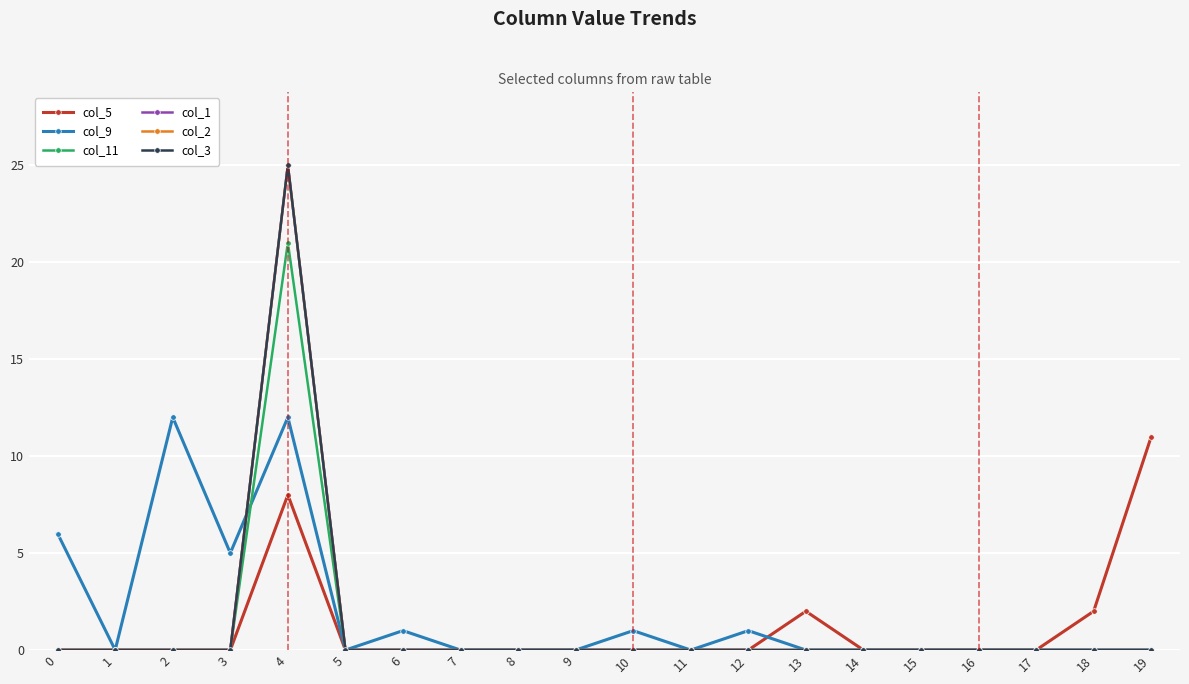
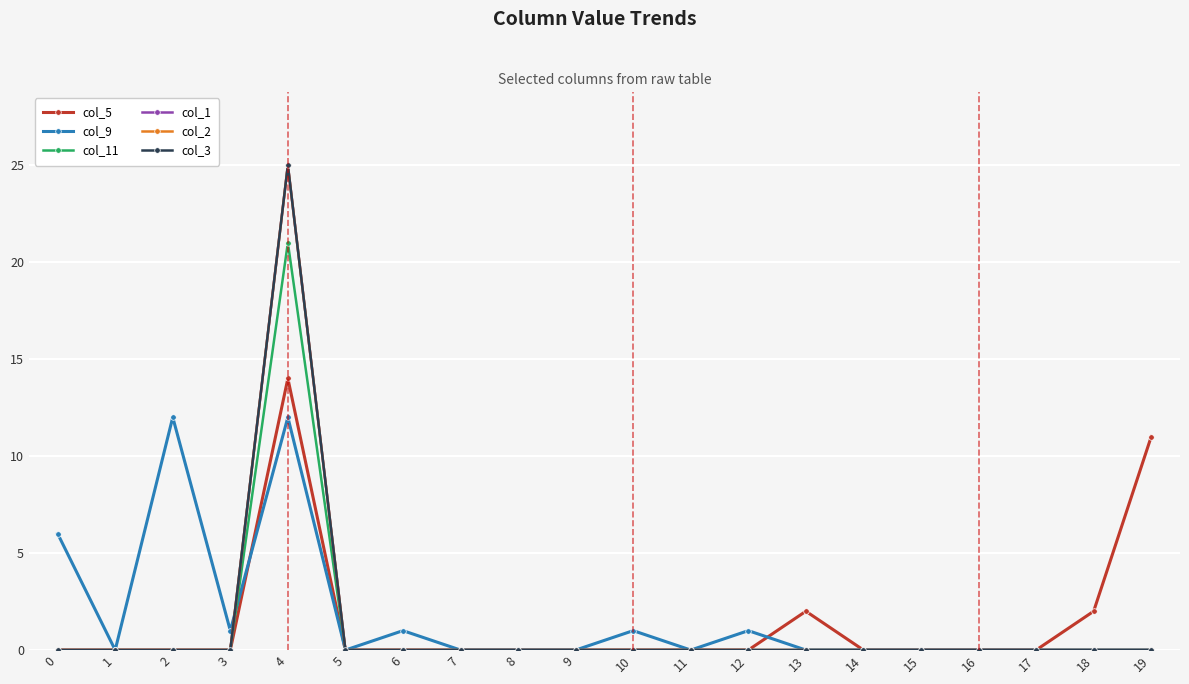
  {
    "col_5": {
-     "4": 8,
+     "4": 14,
      "13": 2,
      "18": 2,
      "19": 11
    },
    "col_9": {
      "0": 6,
      "2": 12,
-     "3": 5,
+     "3": 1,
      "4": 12,
      "6": 1,
      "10": 1,
      "12": 1
    },
    "col_11": {
      "4": 21
    },
    "col_3": {
      "4": 25
    }
  }
